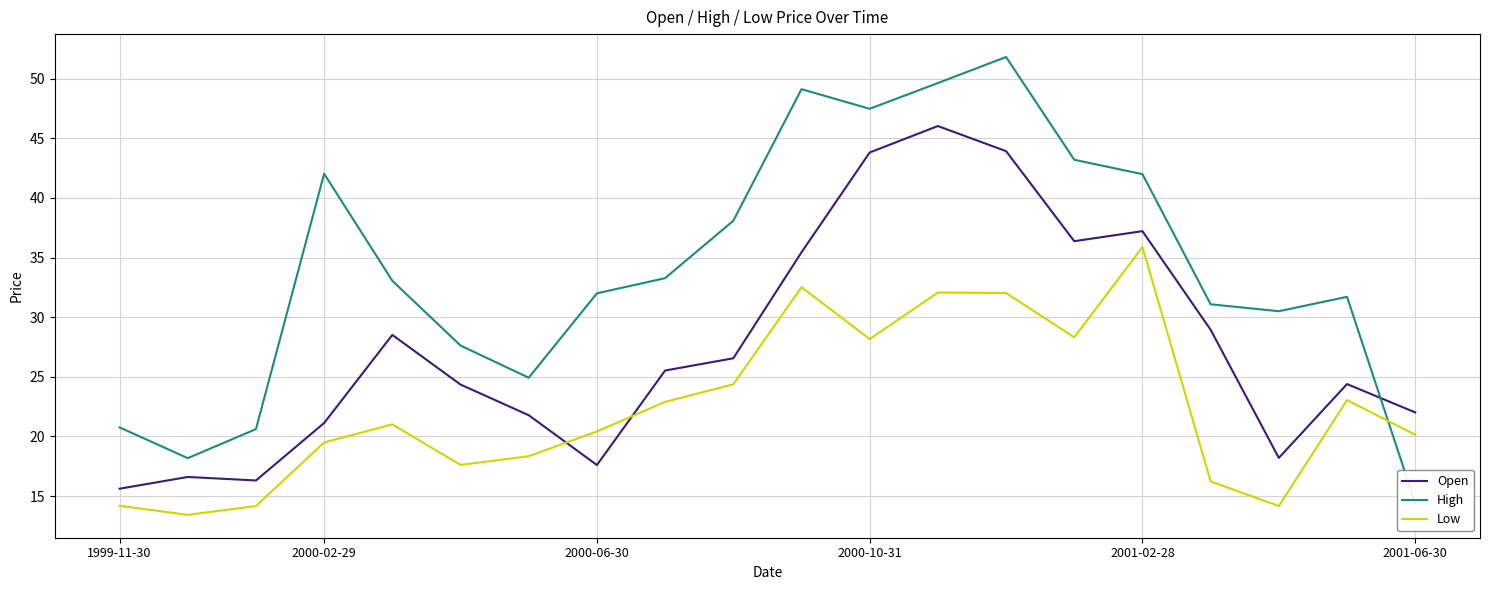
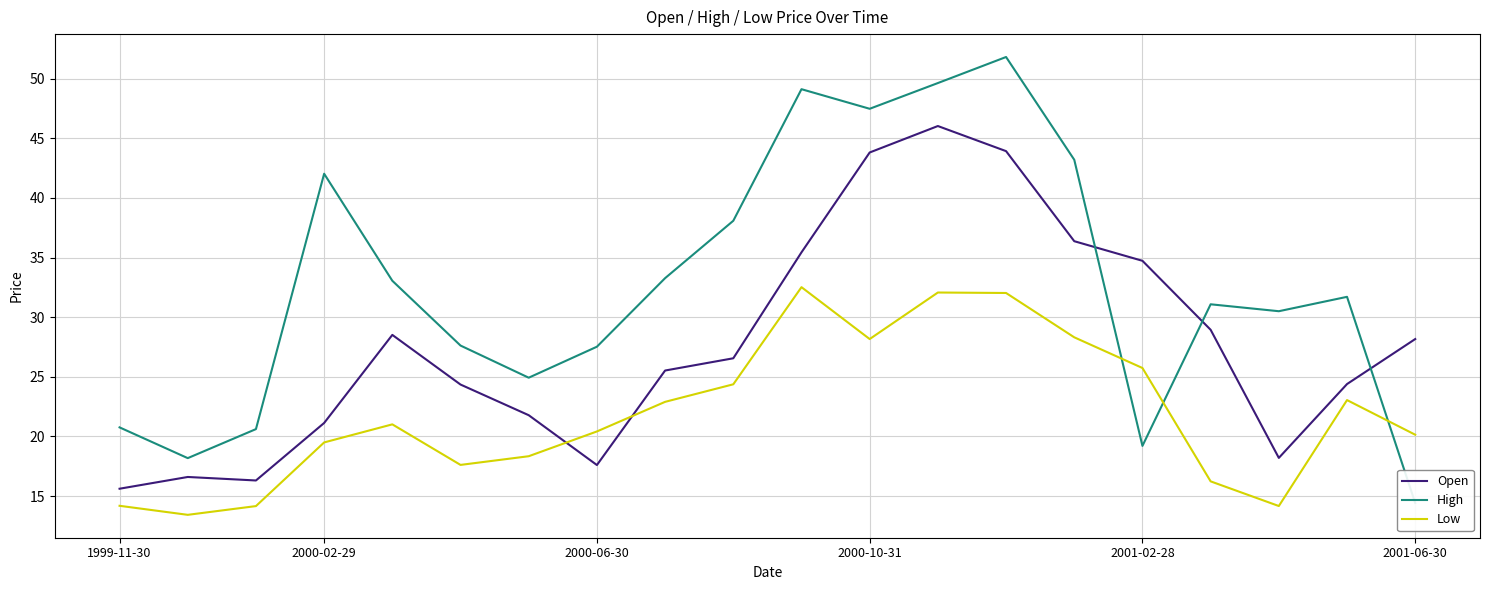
  {
    "Open": {
      "1999-11-30": 15.6,
      "2000-02-29": 21.1,
      "2000-06-30": 17.6,
      "2000-10-31": 43.8,
-     "2001-02-28": 37.2,
-     "2001-06-30": 22.0
+     "2001-02-28": 34.7,
+     "2001-06-30": 28.2
    },
    "High": {
      "1999-11-30": 20.8,
      "2000-02-29": 42.0,
-     "2000-06-30": 32.0,
+     "2000-06-30": 27.5,
      "2000-10-31": 47.5,
-     "2001-02-28": 42.0
+     "2001-02-28": 19.2
    },
    "Low": {
      "1999-11-30": 14.2,
      "2000-02-29": 19.5,
      "2000-06-30": 20.4,
      "2000-10-31": 28.2,
-     "2001-02-28": 35.9,
+     "2001-02-28": 25.7,
      "2001-06-30": 20.1
    }
  }
